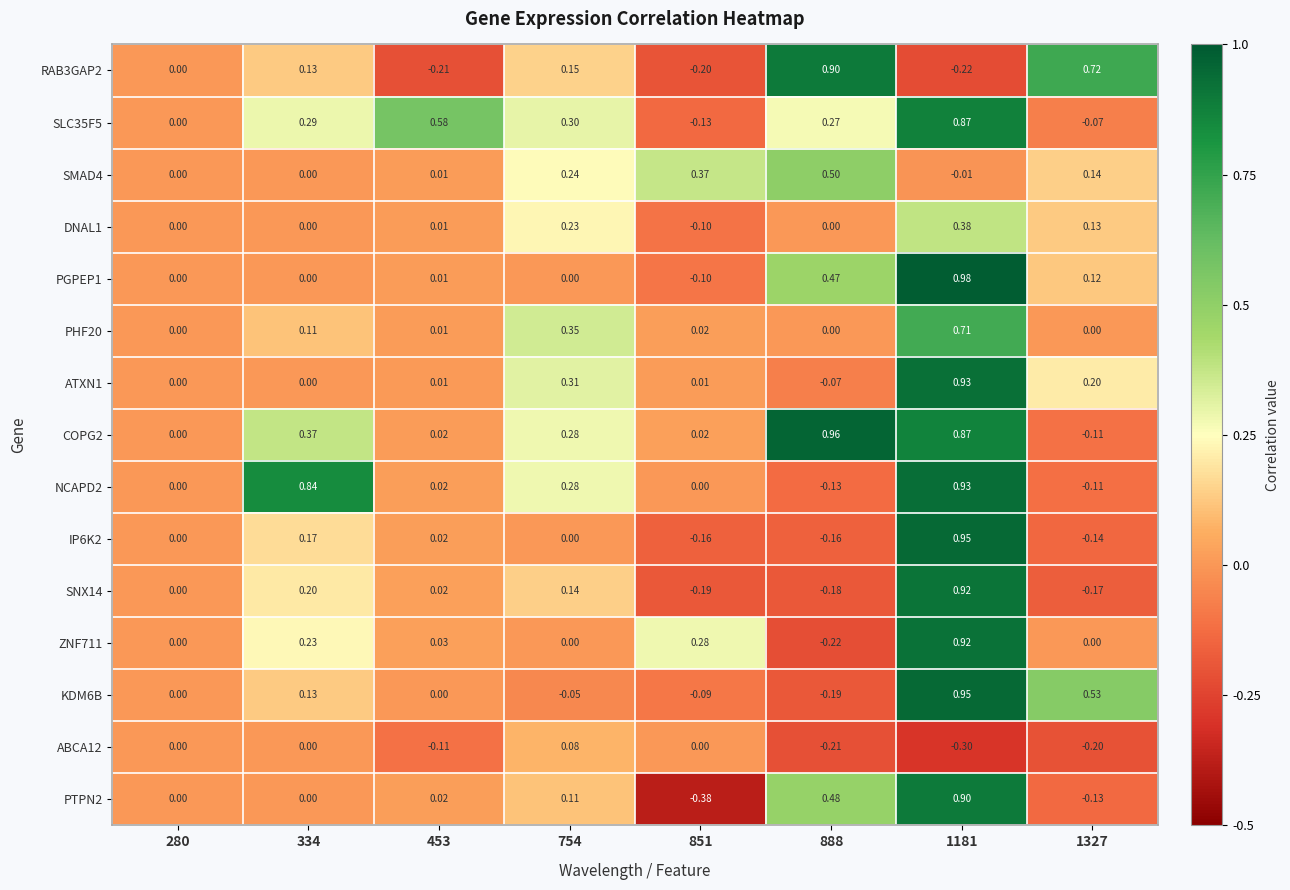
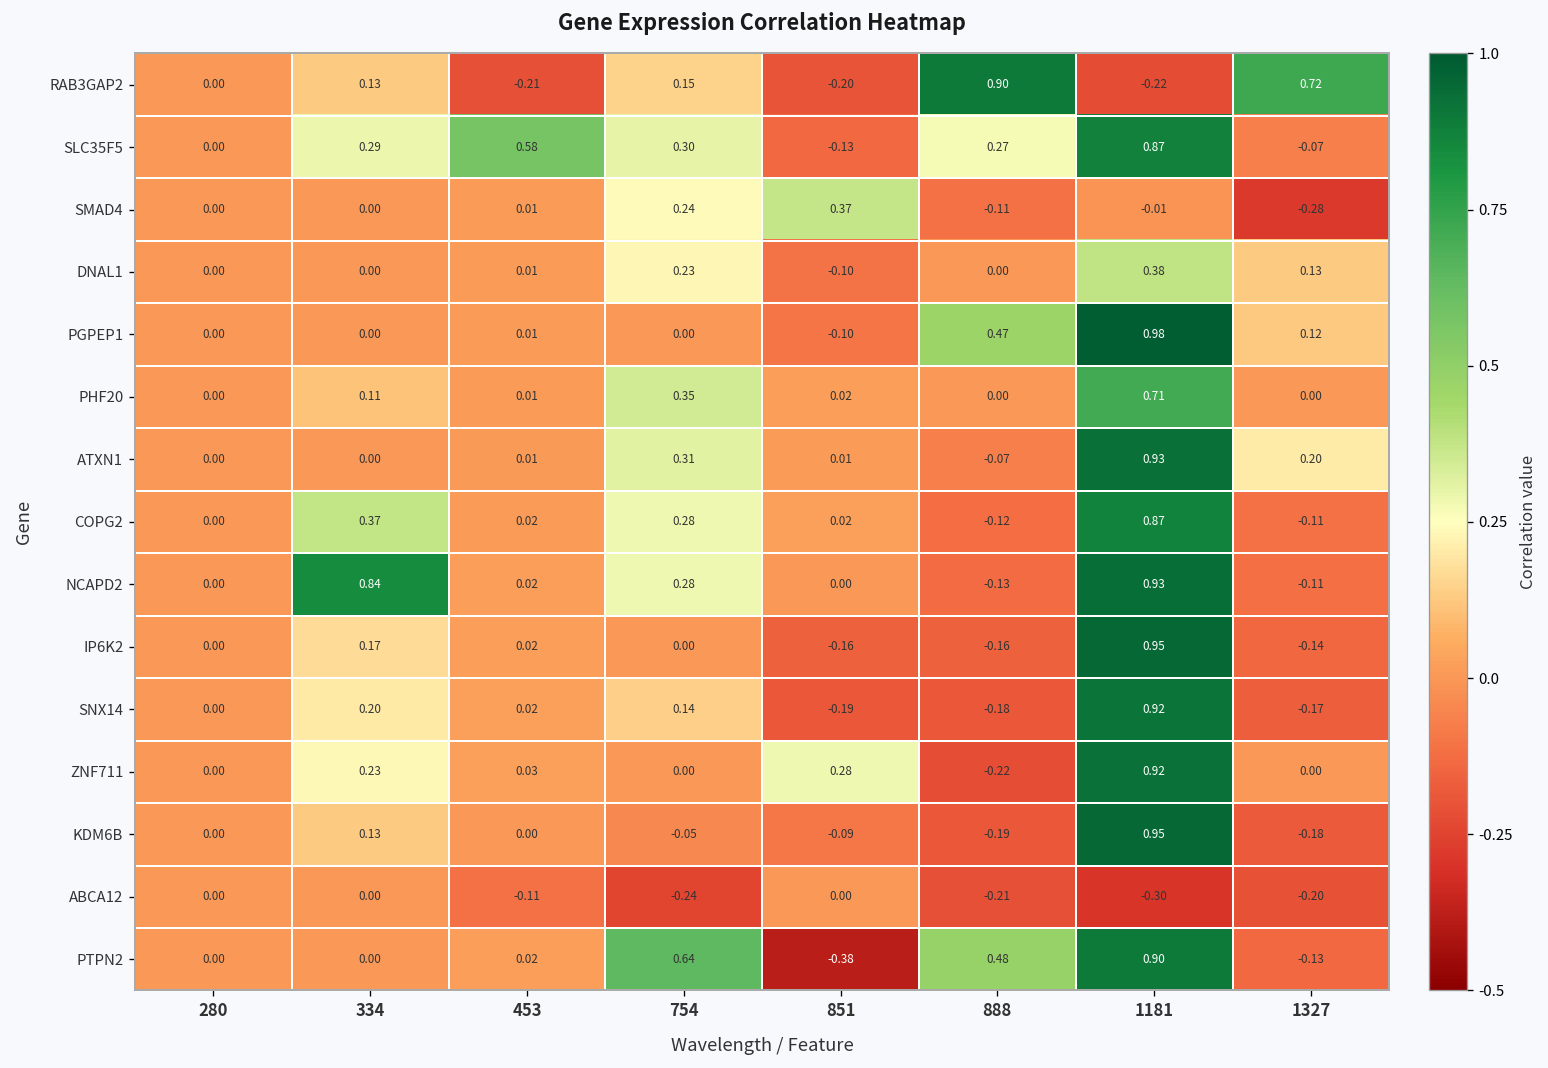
  {
    "RAB3GAP2": {
      "280": 0.00,
      "334": 0.13,
      "453": -0.21,
      "754": 0.15,
      "851": -0.20,
      "888": 0.90,
      "1181": -0.22,
      "1327": 0.72
    },
    "SLC35F5": {
      "280": 0.00,
      "334": 0.29,
      "453": 0.58,
      "754": 0.30,
      "851": -0.13,
      "888": 0.27,
      "1181": 0.87,
      "1327": -0.07
    },
    "SMAD4": {
      "280": 0.00,
      "334": 0.00,
      "453": 0.01,
      "754": 0.24,
      "851": 0.37,
-     "888": 0.50,
+     "888": -0.11,
      "1181": -0.01,
-     "1327": 0.14
+     "1327": -0.28
    },
    "DNAL1": {
      "280": 0.00,
      "334": 0.00,
      "453": 0.01,
      "754": 0.23,
      "851": -0.10,
      "888": 0.00,
      "1181": 0.38,
      "1327": 0.13
    },
    "PGPEP1": {
      "280": 0.00,
      "334": 0.00,
      "453": 0.01,
      "754": 0.00,
      "851": -0.10,
      "888": 0.47,
      "1181": 0.98,
      "1327": 0.12
    },
    "PHF20": {
      "280": 0.00,
      "334": 0.11,
      "453": 0.01,
      "754": 0.35,
      "851": 0.02,
      "888": 0.00,
      "1181": 0.71,
      "1327": 0.00
    },
    "ATXN1": {
      "280": 0.00,
      "334": 0.00,
      "453": 0.01,
      "754": 0.31,
      "851": 0.01,
      "888": -0.07,
      "1181": 0.93,
      "1327": 0.20
    },
    "COPG2": {
      "280": 0.00,
      "334": 0.37,
      "453": 0.02,
      "754": 0.28,
      "851": 0.02,
-     "888": 0.96,
+     "888": -0.12,
      "1181": 0.87,
      "1327": -0.11
    },
    "NCAPD2": {
      "280": 0.00,
      "334": 0.84,
      "453": 0.02,
      "754": 0.28,
      "851": 0.00,
      "888": -0.13,
      "1181": 0.93,
      "1327": -0.11
    },
    "IP6K2": {
      "280": 0.00,
      "334": 0.17,
      "453": 0.02,
      "754": 0.00,
      "851": -0.16,
      "888": -0.16,
      "1181": 0.95,
      "1327": -0.14
    },
    "SNX14": {
      "280": 0.00,
      "334": 0.20,
      "453": 0.02,
      "754": 0.14,
      "851": -0.19,
      "888": -0.18,
      "1181": 0.92,
      "1327": -0.17
    },
    "ZNF711": {
      "280": 0.00,
      "334": 0.23,
      "453": 0.03,
      "754": 0.00,
      "851": 0.28,
      "888": -0.22,
      "1181": 0.92,
      "1327": 0.00
    },
    "KDM6B": {
      "280": 0.00,
      "334": 0.13,
      "453": 0.00,
      "754": -0.05,
      "851": -0.09,
      "888": -0.19,
      "1181": 0.95,
-     "1327": 0.53
+     "1327": -0.18
    },
    "ABCA12": {
      "280": 0.00,
      "334": 0.00,
      "453": -0.11,
-     "754": 0.08,
+     "754": -0.24,
      "851": 0.00,
      "888": -0.21,
      "1181": -0.30,
      "1327": -0.20
    },
    "PTPN2": {
      "280": 0.00,
      "334": 0.00,
      "453": 0.02,
-     "754": 0.11,
+     "754": 0.64,
      "851": -0.38,
      "888": 0.48,
      "1181": 0.90,
      "1327": -0.13
    }
  }
